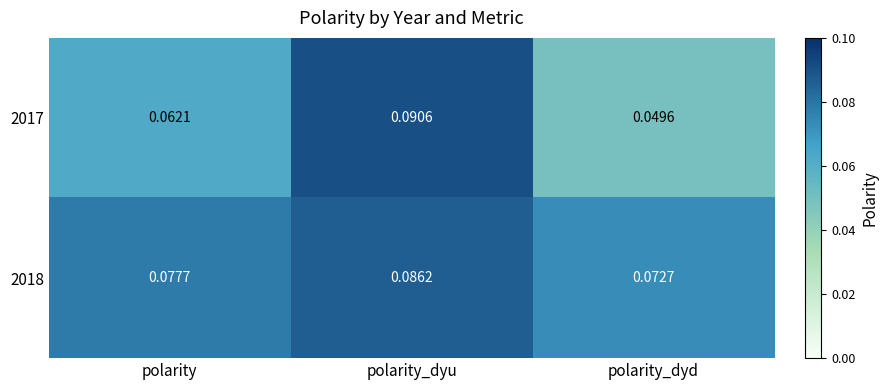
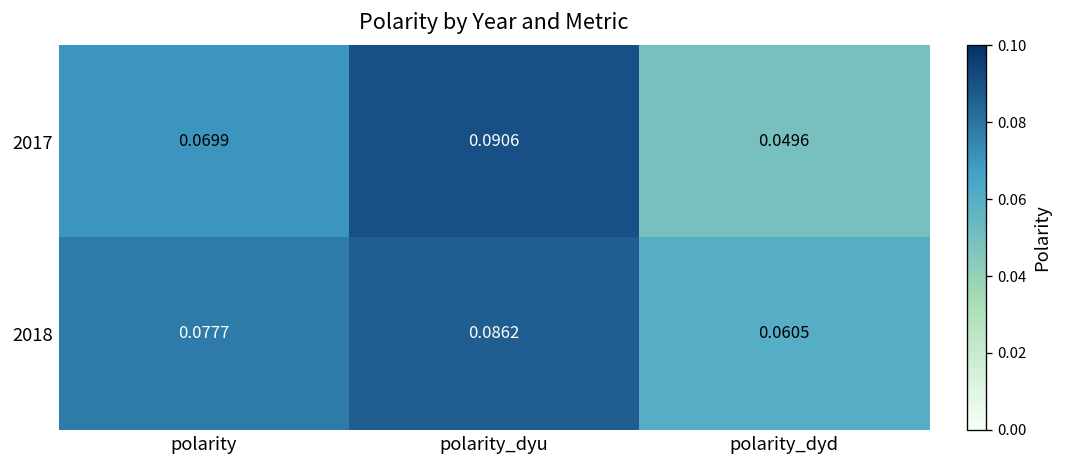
  {
    "2017": {
-     "polarity": 0.0621,
+     "polarity": 0.0699,
      "polarity_dyu": 0.0906,
      "polarity_dyd": 0.0496
    },
    "2018": {
      "polarity": 0.0777,
      "polarity_dyu": 0.0862,
-     "polarity_dyd": 0.0727
+     "polarity_dyd": 0.0605
    }
  }
